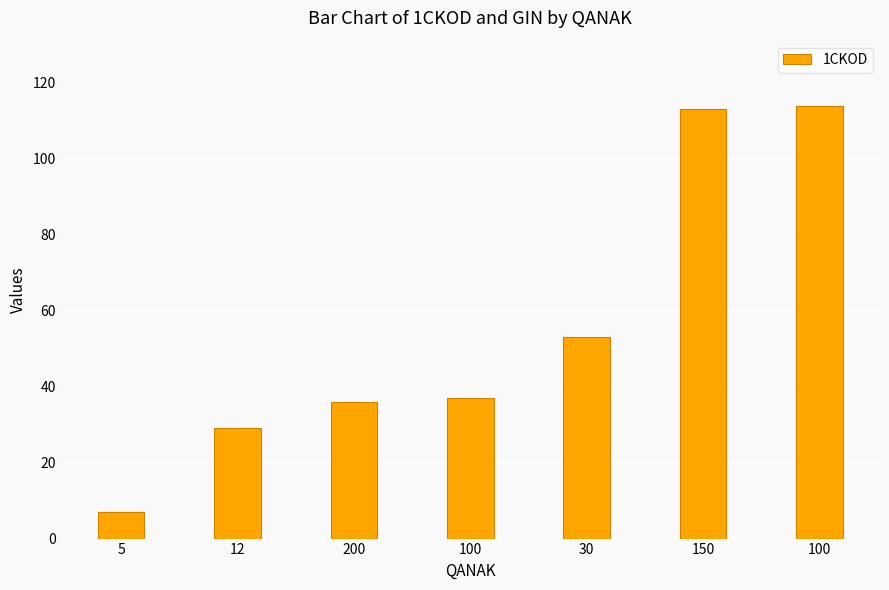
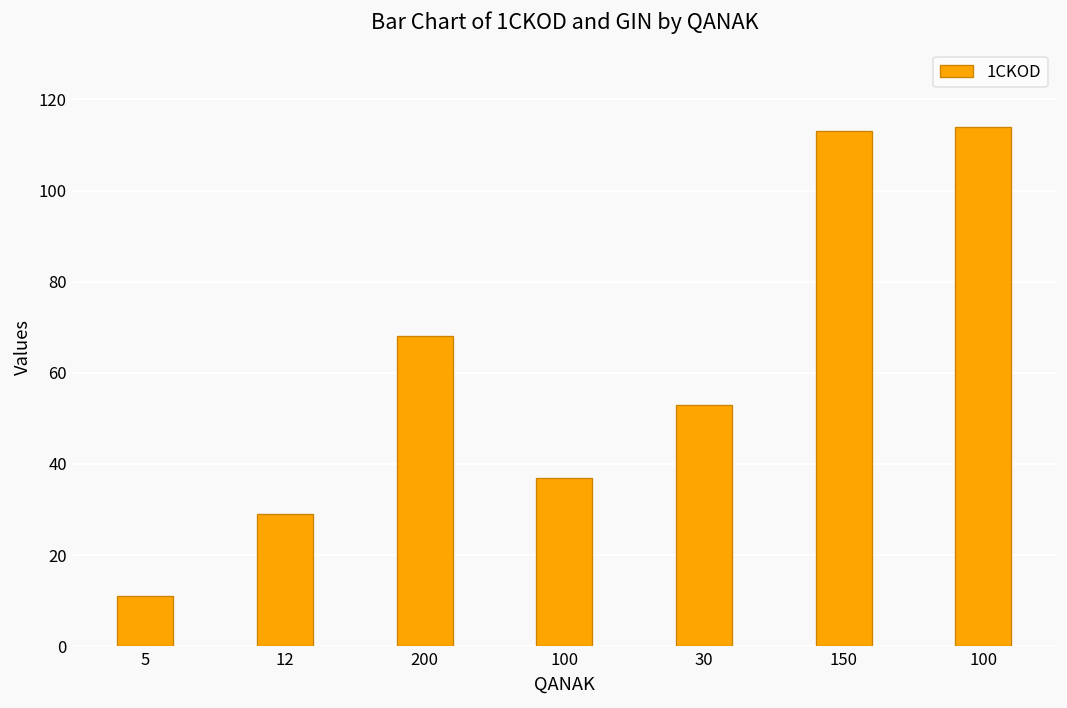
  {
-   "5": 7,
+   "5": 11,
    "12": 29,
-   "200": 36,
+   "200": 68,
    "30": 53,
    "150": 113
  }
